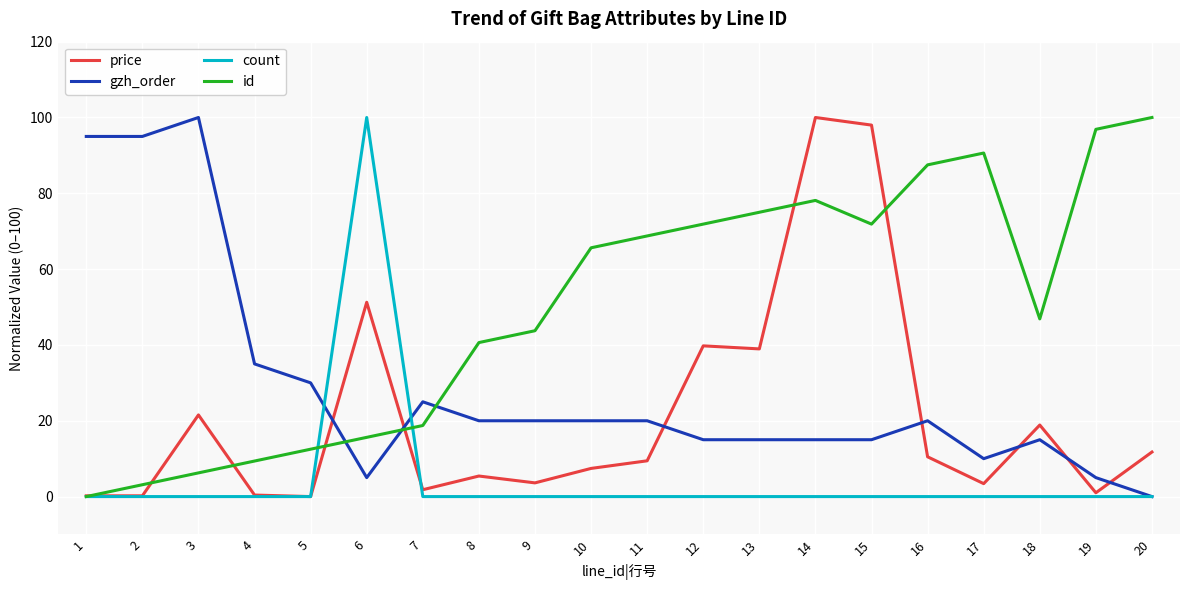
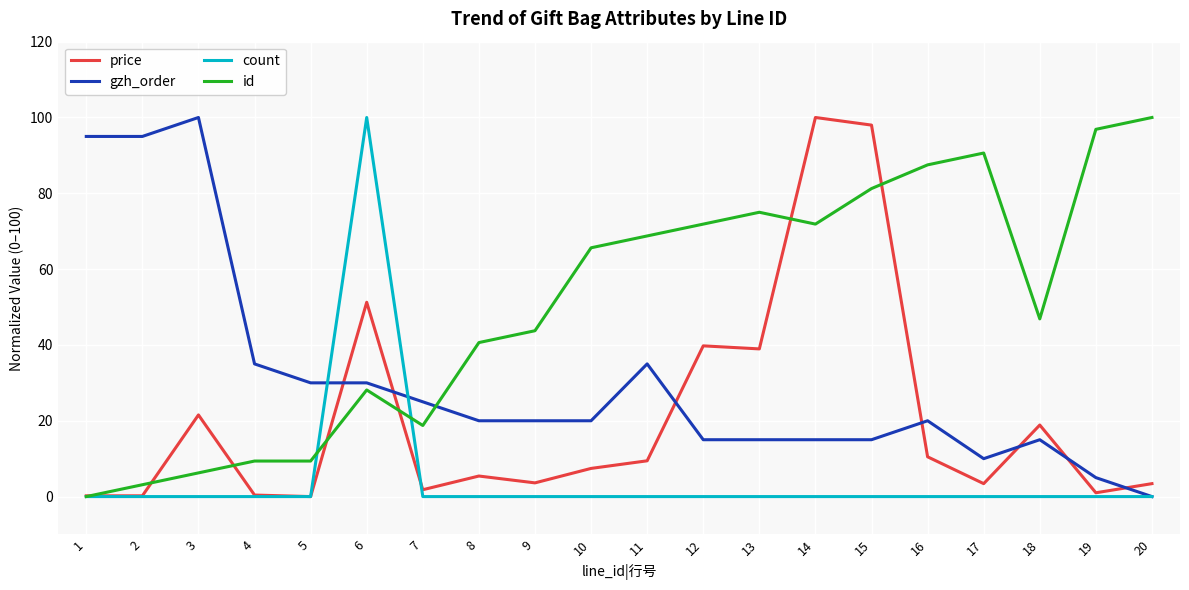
  {
    "price": {
      "3": 22,
      "6": 51,
      "7": 2,
      "8": 5,
      "9": 4,
      "10": 7,
      "11": 9,
      "12": 40,
      "13": 39,
      "14": 100,
      "15": 98,
      "16": 10,
      "17": 3,
      "18": 19,
      "19": 1,
-     "20": 12
+     "20": 3
    },
    "gzh_order": {
      "1": 95,
      "2": 95,
      "3": 100,
      "4": 35,
      "5": 30,
-     "6": 5,
+     "6": 30,
      "7": 25,
      "8": 20,
      "9": 20,
      "10": 20,
-     "11": 20,
+     "11": 35,
      "12": 15,
      "13": 15,
      "14": 15,
      "15": 15,
      "16": 20,
      "17": 10,
      "18": 15,
      "19": 5
    },
    "count": {
      "3": 0,
      "6": 100,
      "7": 0,
      "8": 0,
      "9": 0,
      "10": 0,
      "11": 0,
      "12": 0,
      "13": 0,
      "14": 0,
      "15": 0,
      "16": 0,
      "17": 0,
      "18": 0,
      "19": 0
    },
    "id": {
      "2": 3,
      "3": 6,
      "4": 9,
-     "5": 13,
-     "6": 16,
+     "5": 9,
+     "6": 28,
      "7": 19,
      "8": 41,
      "9": 44,
      "10": 66,
      "11": 69,
      "12": 72,
      "13": 75,
-     "14": 78,
-     "15": 72,
+     "14": 72,
+     "15": 81,
      "16": 88,
      "17": 91,
      "18": 47,
      "19": 97,
      "20": 100
    }
  }
